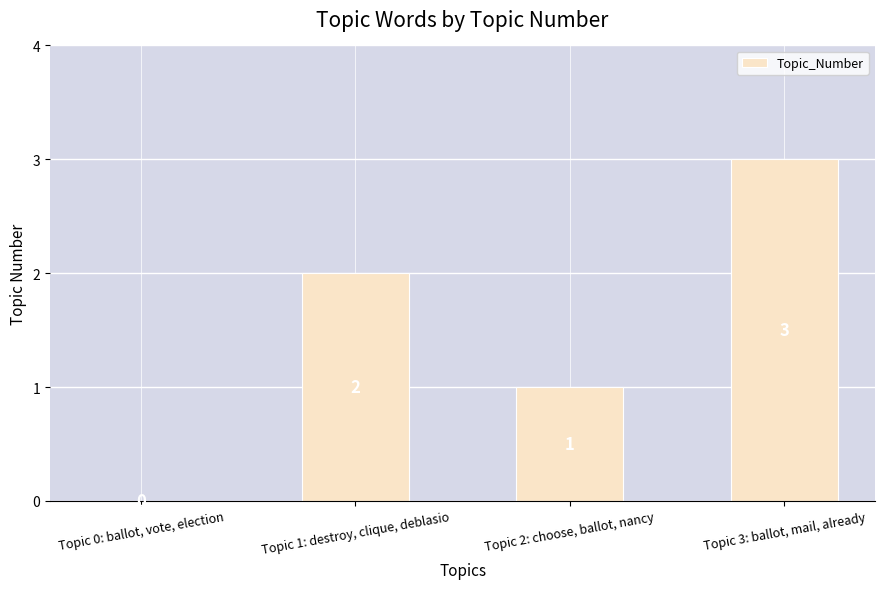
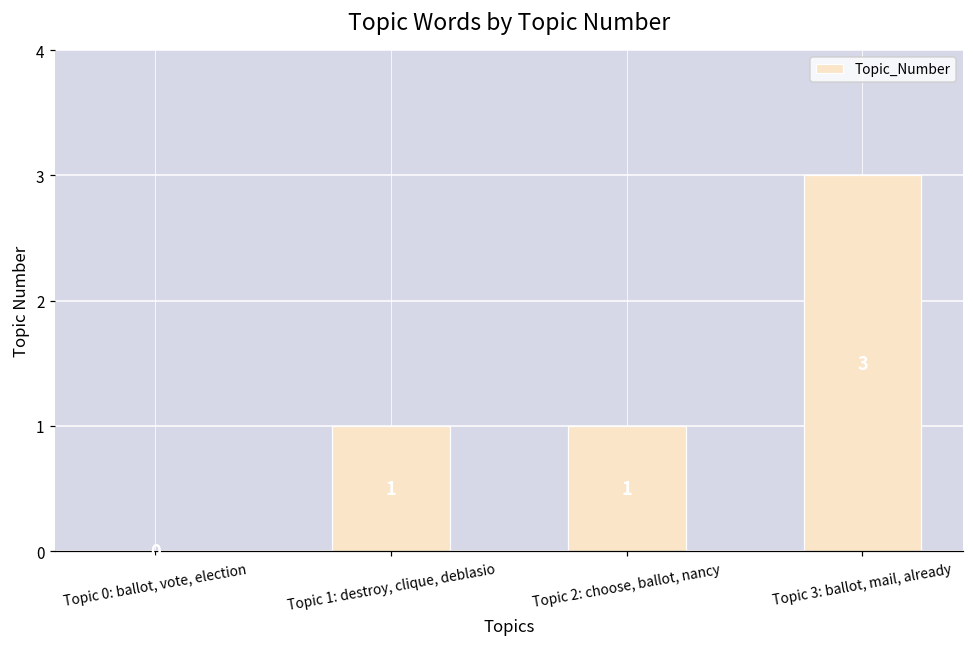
  {
-   "Topic 1: destroy, clique, deblasio": 2,
+   "Topic 1: destroy, clique, deblasio": 1,
    "Topic 2: choose, ballot, nancy": 1,
    "Topic 3: ballot, mail, already": 3
  }
